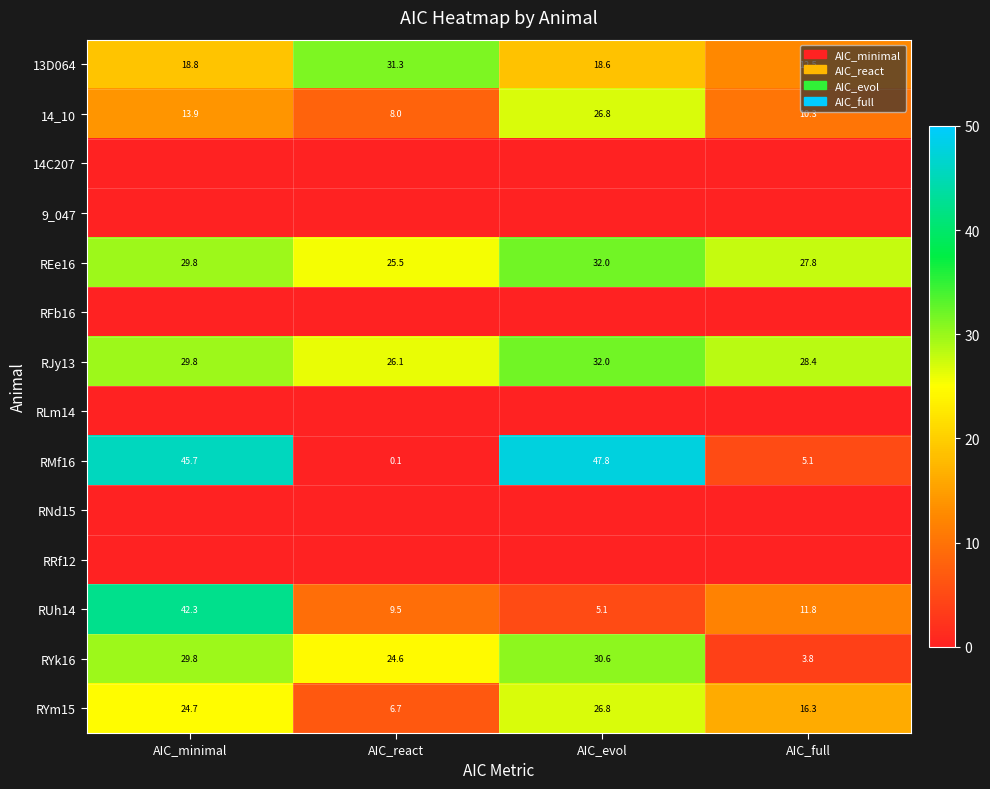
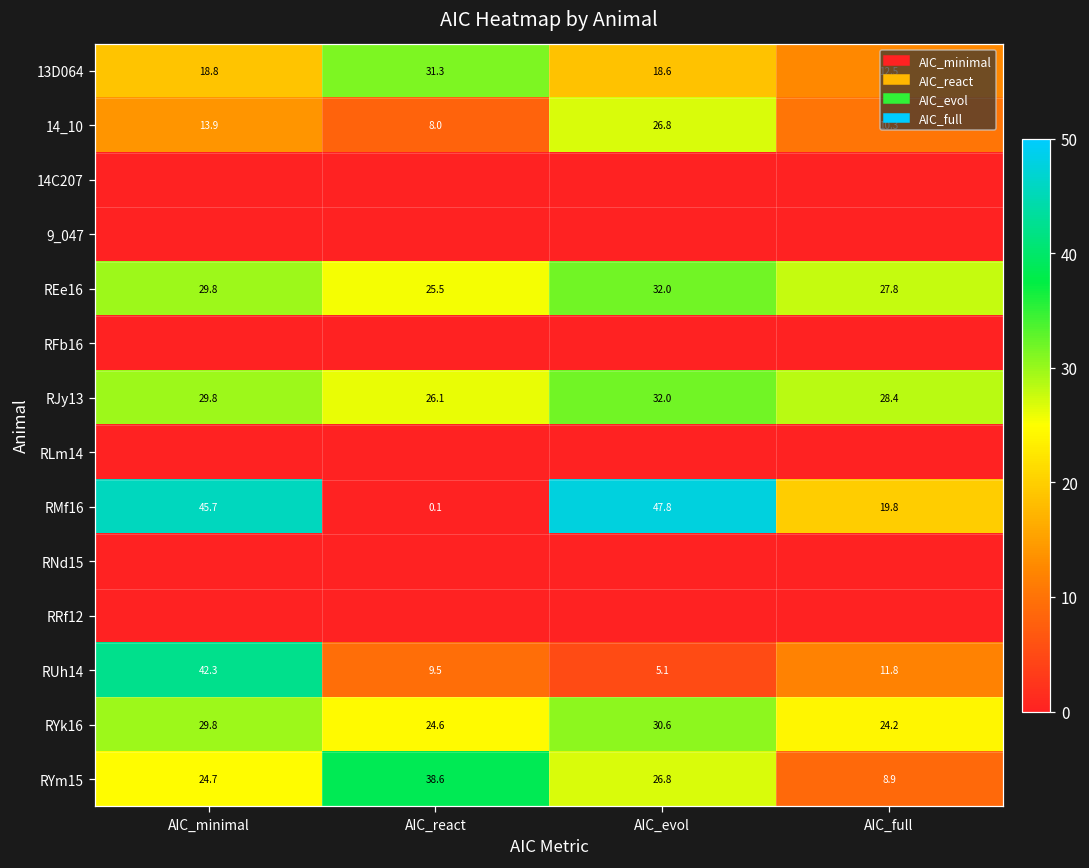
  {
    "13D064": {
      "AIC_minimal": 18.8,
      "AIC_react": 31.3,
      "AIC_evol": 18.6
    },
    "14_10": {
      "AIC_minimal": 13.9,
      "AIC_react": 8.0,
      "AIC_evol": 26.8
    },
    "REe16": {
      "AIC_minimal": 29.8,
      "AIC_react": 25.5,
      "AIC_evol": 32.0,
      "AIC_full": 27.8
    },
    "RJy13": {
      "AIC_minimal": 29.8,
      "AIC_react": 26.1,
      "AIC_evol": 32.0,
      "AIC_full": 28.4
    },
    "RMf16": {
      "AIC_minimal": 45.7,
      "AIC_react": 0.1,
      "AIC_evol": 47.8,
-     "AIC_full": 5.1
+     "AIC_full": 19.8
    },
    "RUh14": {
      "AIC_minimal": 42.3,
      "AIC_react": 9.5,
      "AIC_evol": 5.1,
      "AIC_full": 11.8
    },
    "RYk16": {
      "AIC_minimal": 29.8,
      "AIC_react": 24.6,
      "AIC_evol": 30.6,
-     "AIC_full": 3.8
+     "AIC_full": 24.2
    },
    "RYm15": {
      "AIC_minimal": 24.7,
-     "AIC_react": 6.7,
+     "AIC_react": 38.6,
      "AIC_evol": 26.8,
-     "AIC_full": 16.3
+     "AIC_full": 8.9
    }
  }
